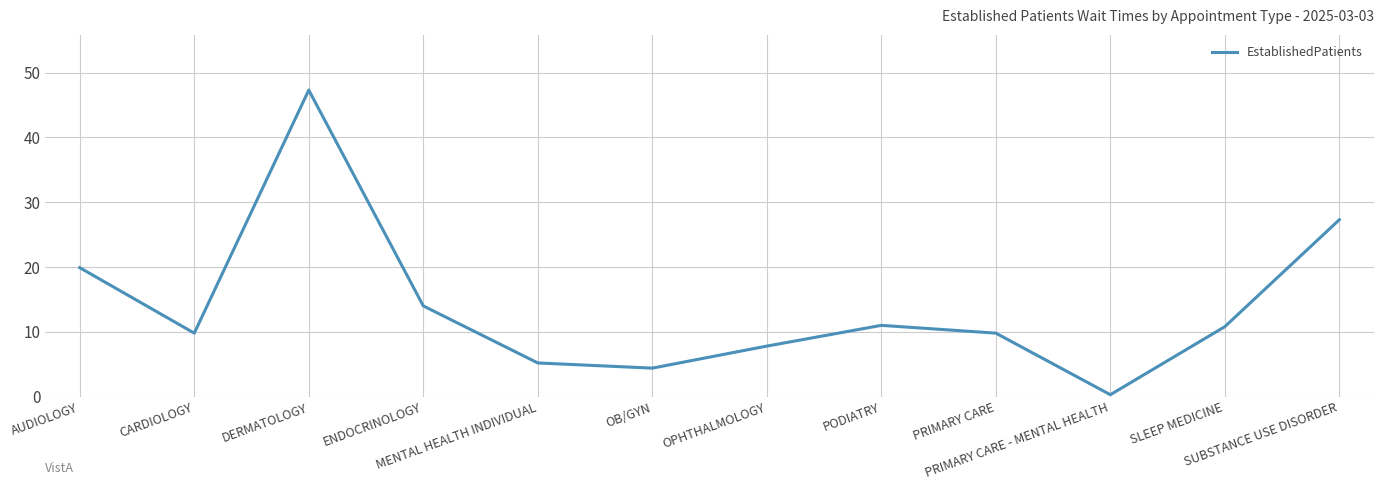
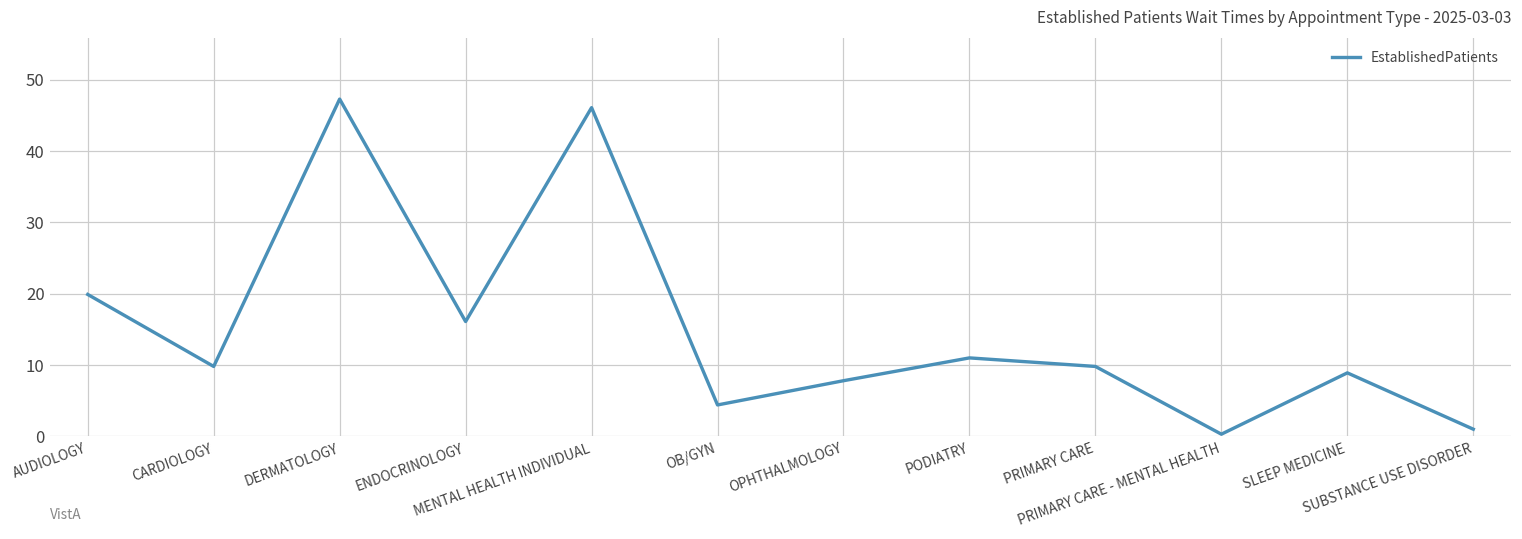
  {
    "AUDIOLOGY": 20,
    "CARDIOLOGY": 10,
    "DERMATOLOGY": 47,
-   "ENDOCRINOLOGY": 14,
-   "MENTAL HEALTH INDIVIDUAL": 5,
+   "ENDOCRINOLOGY": 16,
+   "MENTAL HEALTH INDIVIDUAL": 46,
    "OB/GYN": 4,
    "OPHTHALMOLOGY": 8,
    "PODIATRY": 11,
    "PRIMARY CARE": 10,
    "PRIMARY CARE - MENTAL HEALTH": 0,
-   "SLEEP MEDICINE": 11,
-   "SUBSTANCE USE DISORDER": 27
+   "SLEEP MEDICINE": 9,
+   "SUBSTANCE USE DISORDER": 1
  }
